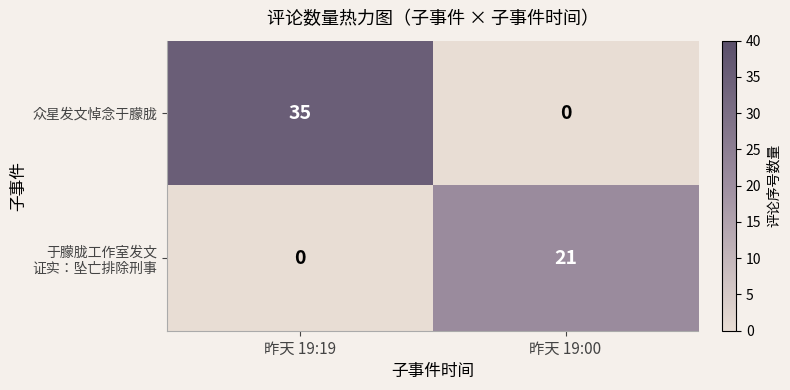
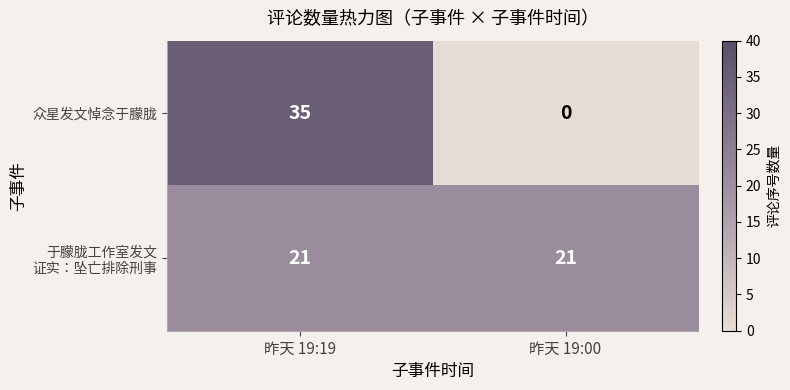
  {
    "众星发文悼念于朦胧": {
      "昨天 19:19": 35,
      "昨天 19:00": 0
    },
    "于朦胧工作室发文 证实：坠亡排除刑事": {
-     "昨天 19:19": 0,
+     "昨天 19:19": 21,
      "昨天 19:00": 21
    }
  }
